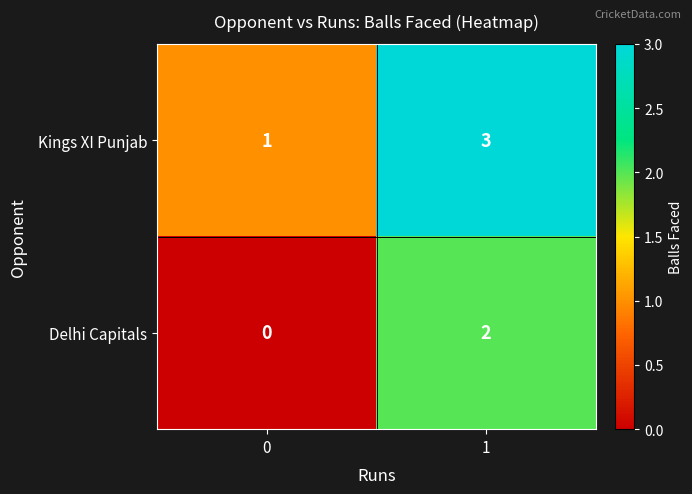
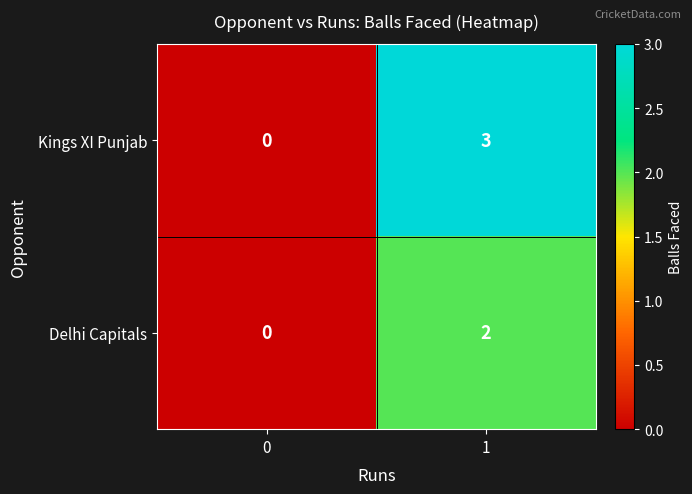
  {
    "Kings XI Punjab": {
-     "0": 1,
+     "0": 0,
      "1": 3
    },
    "Delhi Capitals": {
      "0": 0,
      "1": 2
    }
  }
